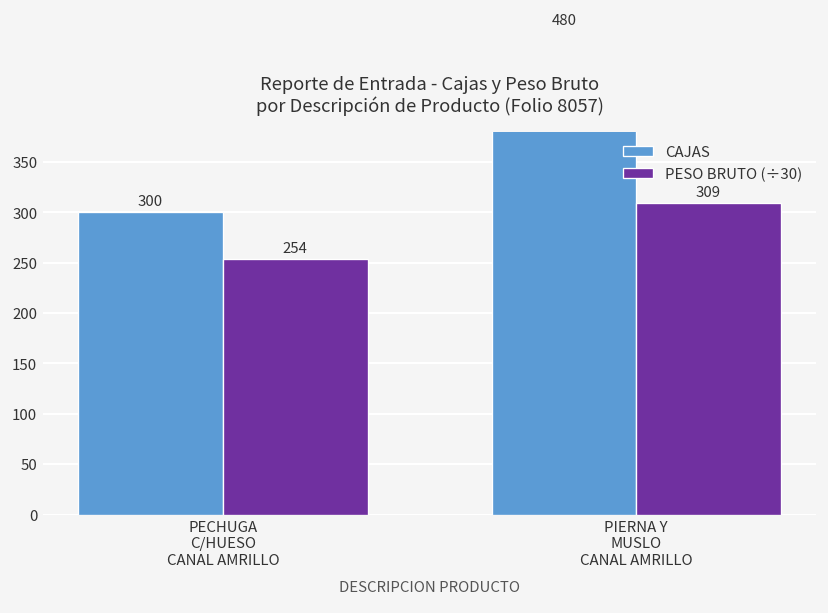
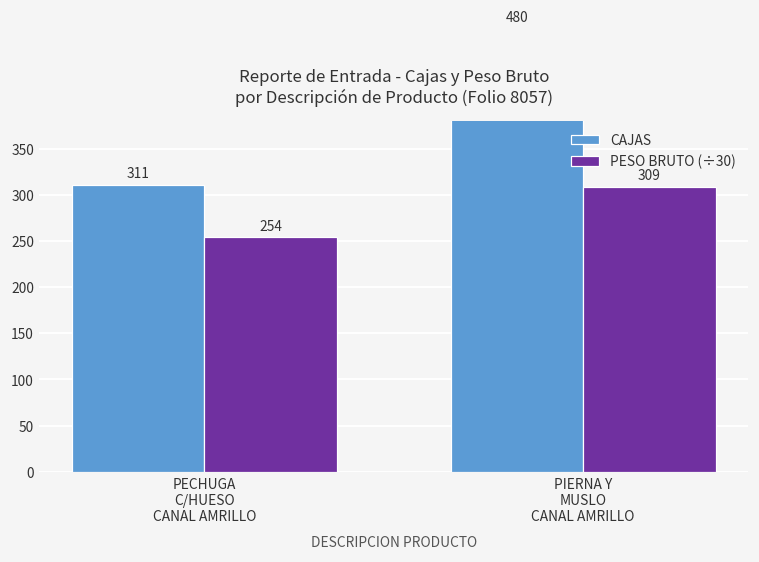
  {
    "CAJAS": {
-     "PECHUGA C/HUESO CANAL AMRILLO": 300
+     "PECHUGA C/HUESO CANAL AMRILLO": 311
    },
    "PESO BRUTO (÷30)": {
      "PECHUGA C/HUESO CANAL AMRILLO": 254,
      "PIERNA Y MUSLO CANAL AMRILLO": 309
    }
  }
